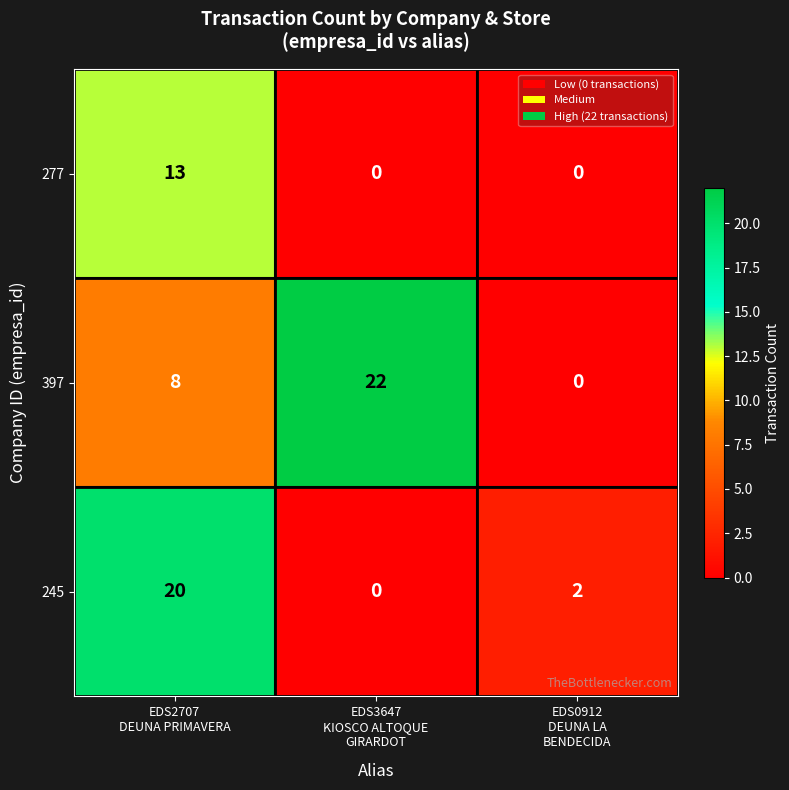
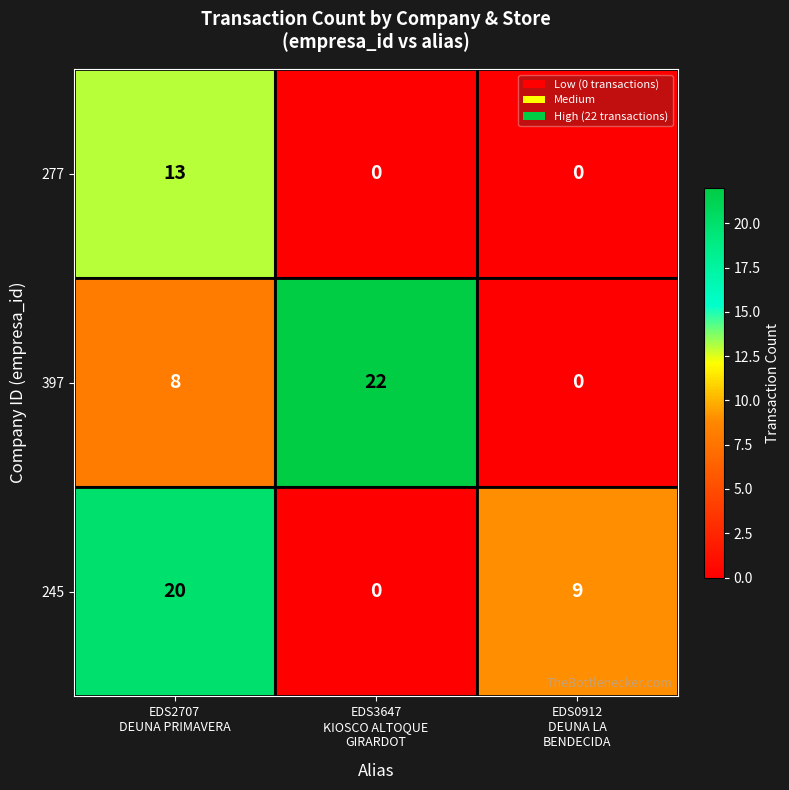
  {
    "277": {
      "EDS2707 DEUNA PRIMAVERA": 13,
      "EDS3647 KIOSCO ALTOQUE GIRARDOT": 0,
      "EDS0912 DEUNA LA BENDECIDA": 0
    },
    "397": {
      "EDS2707 DEUNA PRIMAVERA": 8,
      "EDS3647 KIOSCO ALTOQUE GIRARDOT": 22,
      "EDS0912 DEUNA LA BENDECIDA": 0
    },
    "245": {
      "EDS2707 DEUNA PRIMAVERA": 20,
      "EDS3647 KIOSCO ALTOQUE GIRARDOT": 0,
-     "EDS0912 DEUNA LA BENDECIDA": 2
+     "EDS0912 DEUNA LA BENDECIDA": 9
    }
  }
